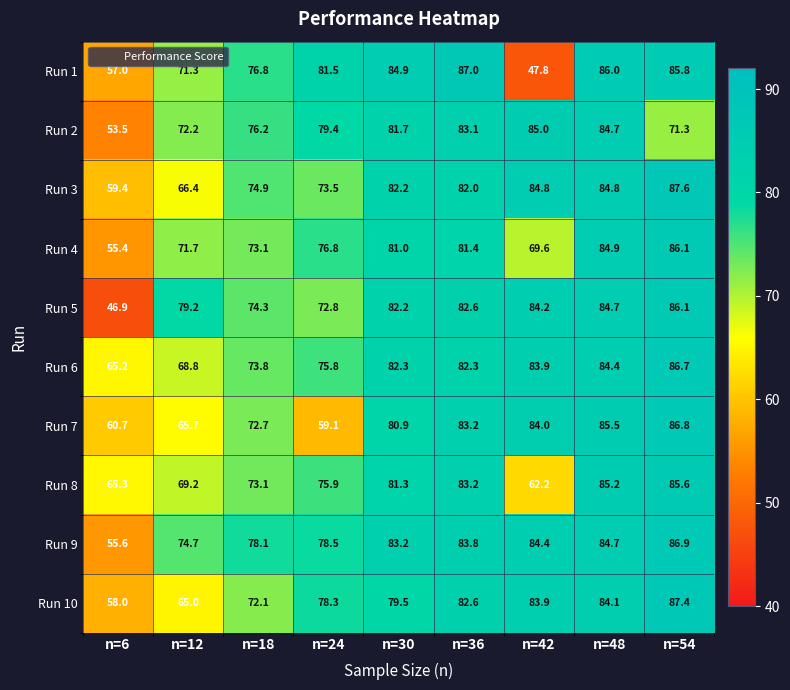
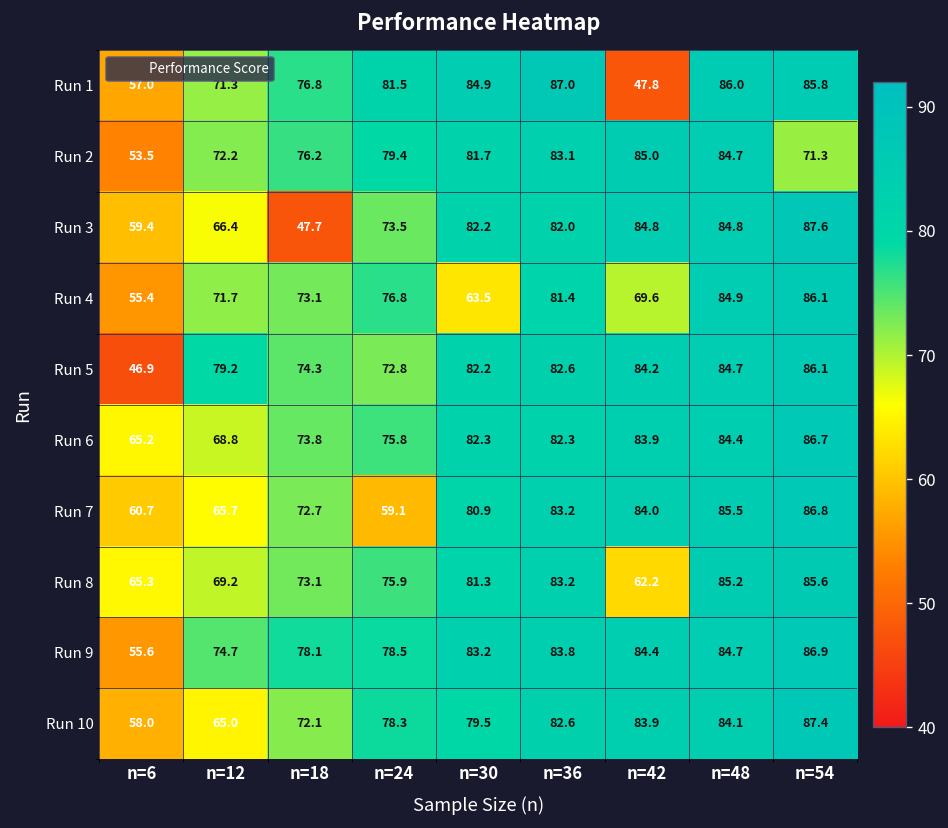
  {
    "Run 1": {
      "n=6": 57.0,
      "n=12": 71.3,
      "n=18": 76.8,
      "n=24": 81.5,
      "n=30": 84.9,
      "n=36": 87.0,
      "n=42": 47.8,
      "n=48": 86.0,
      "n=54": 85.8
    },
    "Run 2": {
      "n=6": 53.5,
      "n=12": 72.2,
      "n=18": 76.2,
      "n=24": 79.4,
      "n=30": 81.7,
      "n=36": 83.1,
      "n=42": 85.0,
      "n=48": 84.7,
      "n=54": 71.3
    },
    "Run 3": {
      "n=6": 59.4,
      "n=12": 66.4,
-     "n=18": 74.9,
+     "n=18": 47.7,
      "n=24": 73.5,
      "n=30": 82.2,
      "n=36": 82.0,
      "n=42": 84.8,
      "n=48": 84.8,
      "n=54": 87.6
    },
    "Run 4": {
      "n=6": 55.4,
      "n=12": 71.7,
      "n=18": 73.1,
      "n=24": 76.8,
-     "n=30": 81.0,
+     "n=30": 63.5,
      "n=36": 81.4,
      "n=42": 69.6,
      "n=48": 84.9,
      "n=54": 86.1
    },
    "Run 5": {
      "n=6": 46.9,
      "n=12": 79.2,
      "n=18": 74.3,
      "n=24": 72.8,
      "n=30": 82.2,
      "n=36": 82.6,
      "n=42": 84.2,
      "n=48": 84.7,
      "n=54": 86.1
    },
    "Run 6": {
      "n=6": 65.2,
      "n=12": 68.8,
      "n=18": 73.8,
      "n=24": 75.8,
      "n=30": 82.3,
      "n=36": 82.3,
      "n=42": 83.9,
      "n=48": 84.4,
      "n=54": 86.7
    },
    "Run 7": {
      "n=6": 60.7,
      "n=12": 65.7,
      "n=18": 72.7,
      "n=24": 59.1,
      "n=30": 80.9,
      "n=36": 83.2,
      "n=42": 84.0,
      "n=48": 85.5,
      "n=54": 86.8
    },
    "Run 8": {
      "n=6": 65.3,
      "n=12": 69.2,
      "n=18": 73.1,
      "n=24": 75.9,
      "n=30": 81.3,
      "n=36": 83.2,
      "n=42": 62.2,
      "n=48": 85.2,
      "n=54": 85.6
    },
    "Run 9": {
      "n=6": 55.6,
      "n=12": 74.7,
      "n=18": 78.1,
      "n=24": 78.5,
      "n=30": 83.2,
      "n=36": 83.8,
      "n=42": 84.4,
      "n=48": 84.7,
      "n=54": 86.9
    },
    "Run 10": {
      "n=6": 58.0,
      "n=12": 65.0,
      "n=18": 72.1,
      "n=24": 78.3,
      "n=30": 79.5,
      "n=36": 82.6,
      "n=42": 83.9,
      "n=48": 84.1,
      "n=54": 87.4
    }
  }
